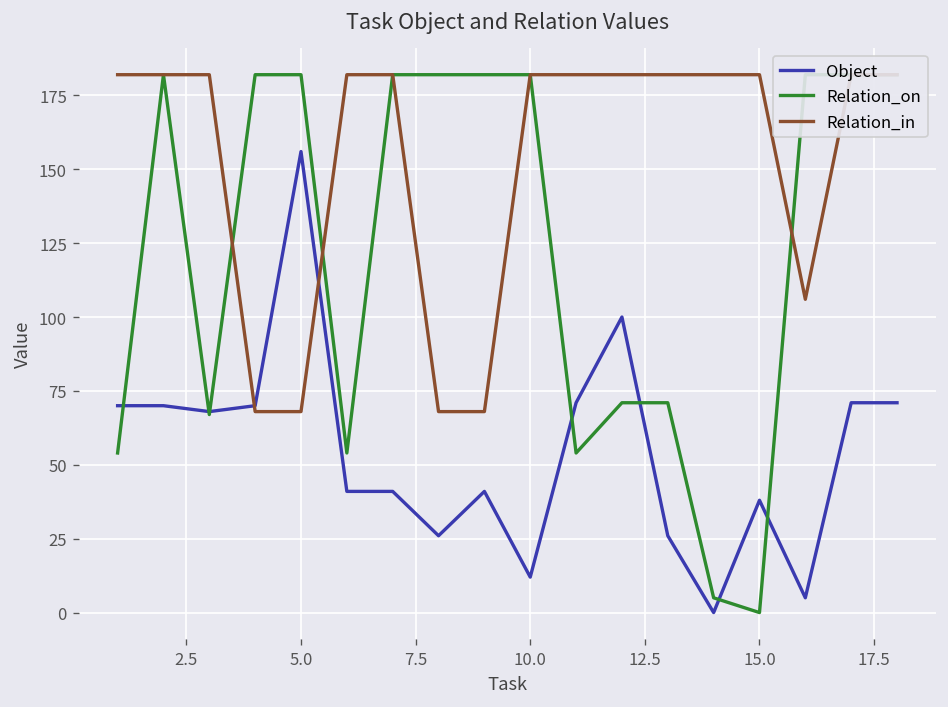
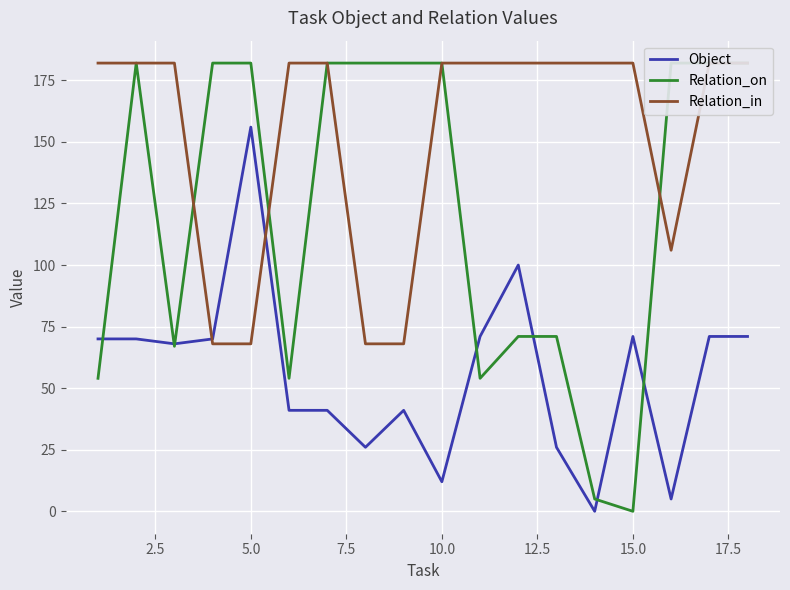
  {
    "Object": {
      "5.0": 156,
      "10.0": 12,
-     "15.0": 38
+     "15.0": 71
    },
    "Relation_on": {
      "5.0": 182,
      "15.0": 0
    },
    "Relation_in": {
      "5.0": 68,
      "15.0": 182
    }
  }
